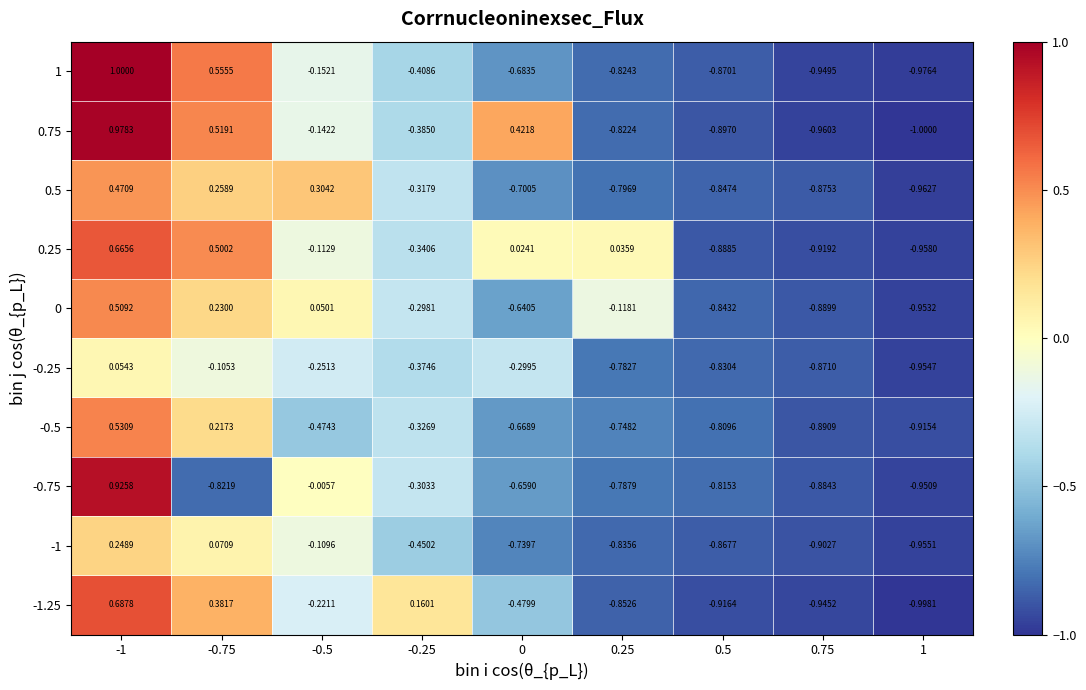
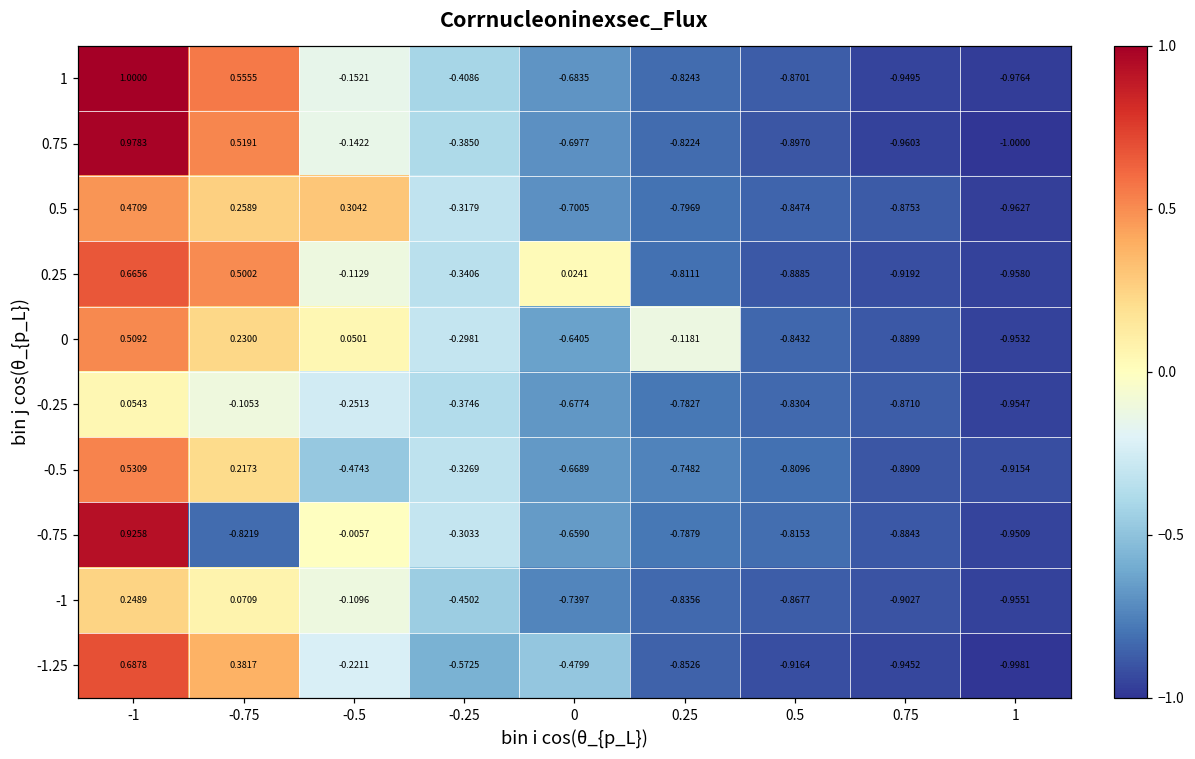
  {
    "1": {
      "-1": 1.0000,
      "-0.75": 0.5555,
      "-0.5": -0.1521,
      "-0.25": -0.4086,
      "0": -0.6835,
      "0.25": -0.8243,
      "0.5": -0.8701,
      "0.75": -0.9495,
      "1": -0.9764
    },
    "0.75": {
      "-1": 0.9783,
      "-0.75": 0.5191,
      "-0.5": -0.1422,
      "-0.25": -0.3850,
-     "0": 0.4218,
+     "0": -0.6977,
      "0.25": -0.8224,
      "0.5": -0.8970,
      "0.75": -0.9603,
      "1": -1.0000
    },
    "0.5": {
      "-1": 0.4709,
      "-0.75": 0.2589,
      "-0.5": 0.3042,
      "-0.25": -0.3179,
      "0": -0.7005,
      "0.25": -0.7969,
      "0.5": -0.8474,
      "0.75": -0.8753,
      "1": -0.9627
    },
    "0.25": {
      "-1": 0.6656,
      "-0.75": 0.5002,
      "-0.5": -0.1129,
      "-0.25": -0.3406,
      "0": 0.0241,
-     "0.25": 0.0359,
+     "0.25": -0.8111,
      "0.5": -0.8885,
      "0.75": -0.9192,
      "1": -0.9580
    },
    "0": {
      "-1": 0.5092,
      "-0.75": 0.2300,
      "-0.5": 0.0501,
      "-0.25": -0.2981,
      "0": -0.6405,
      "0.25": -0.1181,
      "0.5": -0.8432,
      "0.75": -0.8899,
      "1": -0.9532
    },
    "-0.25": {
      "-1": 0.0543,
      "-0.75": -0.1053,
      "-0.5": -0.2513,
      "-0.25": -0.3746,
-     "0": -0.2995,
+     "0": -0.6774,
      "0.25": -0.7827,
      "0.5": -0.8304,
      "0.75": -0.8710,
      "1": -0.9547
    },
    "-0.5": {
      "-1": 0.5309,
      "-0.75": 0.2173,
      "-0.5": -0.4743,
      "-0.25": -0.3269,
      "0": -0.6689,
      "0.25": -0.7482,
      "0.5": -0.8096,
      "0.75": -0.8909,
      "1": -0.9154
    },
    "-0.75": {
      "-1": 0.9258,
      "-0.75": -0.8219,
      "-0.5": -0.0057,
      "-0.25": -0.3033,
      "0": -0.6590,
      "0.25": -0.7879,
      "0.5": -0.8153,
      "0.75": -0.8843,
      "1": -0.9509
    },
    "-1": {
      "-1": 0.2489,
      "-0.75": 0.0709,
      "-0.5": -0.1096,
      "-0.25": -0.4502,
      "0": -0.7397,
      "0.25": -0.8356,
      "0.5": -0.8677,
      "0.75": -0.9027,
      "1": -0.9551
    },
    "-1.25": {
      "-1": 0.6878,
      "-0.75": 0.3817,
      "-0.5": -0.2211,
-     "-0.25": 0.1601,
+     "-0.25": -0.5725,
      "0": -0.4799,
      "0.25": -0.8526,
      "0.5": -0.9164,
      "0.75": -0.9452,
      "1": -0.9981
    }
  }
